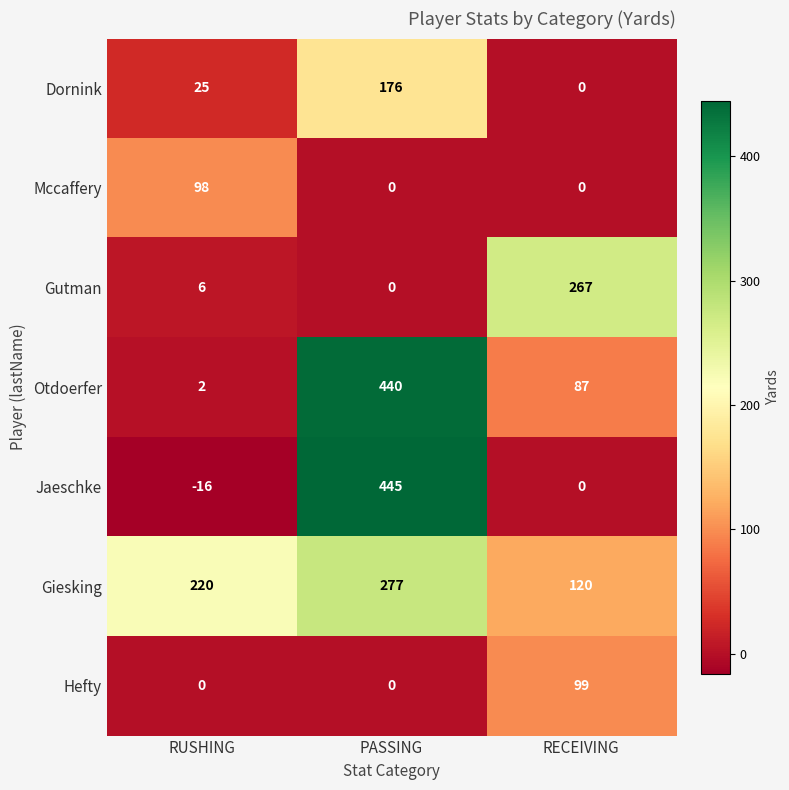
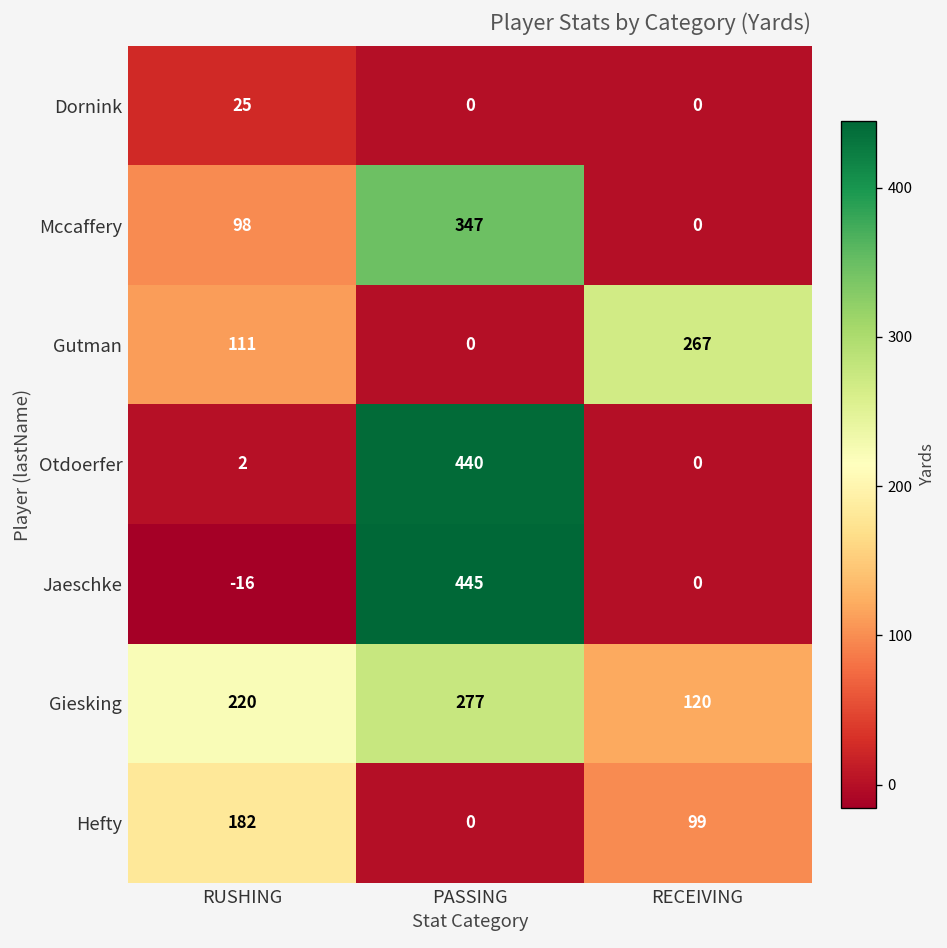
  {
    "Dornink": {
      "RUSHING": 25,
-     "PASSING": 176,
+     "PASSING": 0,
      "RECEIVING": 0
    },
    "Mccaffery": {
      "RUSHING": 98,
-     "PASSING": 0,
+     "PASSING": 347,
      "RECEIVING": 0
    },
    "Gutman": {
-     "RUSHING": 6,
+     "RUSHING": 111,
      "PASSING": 0,
      "RECEIVING": 267
    },
    "Otdoerfer": {
      "RUSHING": 2,
      "PASSING": 440,
-     "RECEIVING": 87
+     "RECEIVING": 0
    },
    "Jaeschke": {
      "RUSHING": -16,
      "PASSING": 445,
      "RECEIVING": 0
    },
    "Giesking": {
      "RUSHING": 220,
      "PASSING": 277,
      "RECEIVING": 120
    },
    "Hefty": {
-     "RUSHING": 0,
+     "RUSHING": 182,
      "PASSING": 0,
      "RECEIVING": 99
    }
  }
